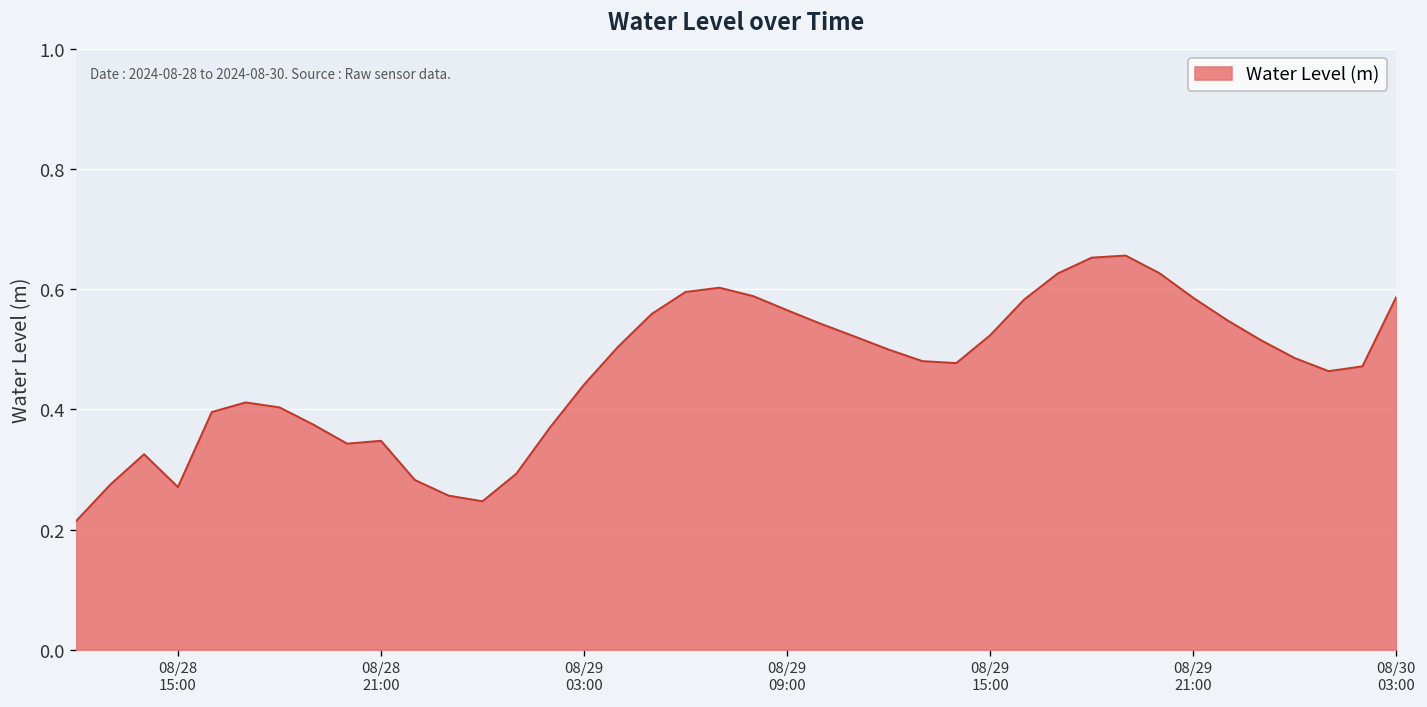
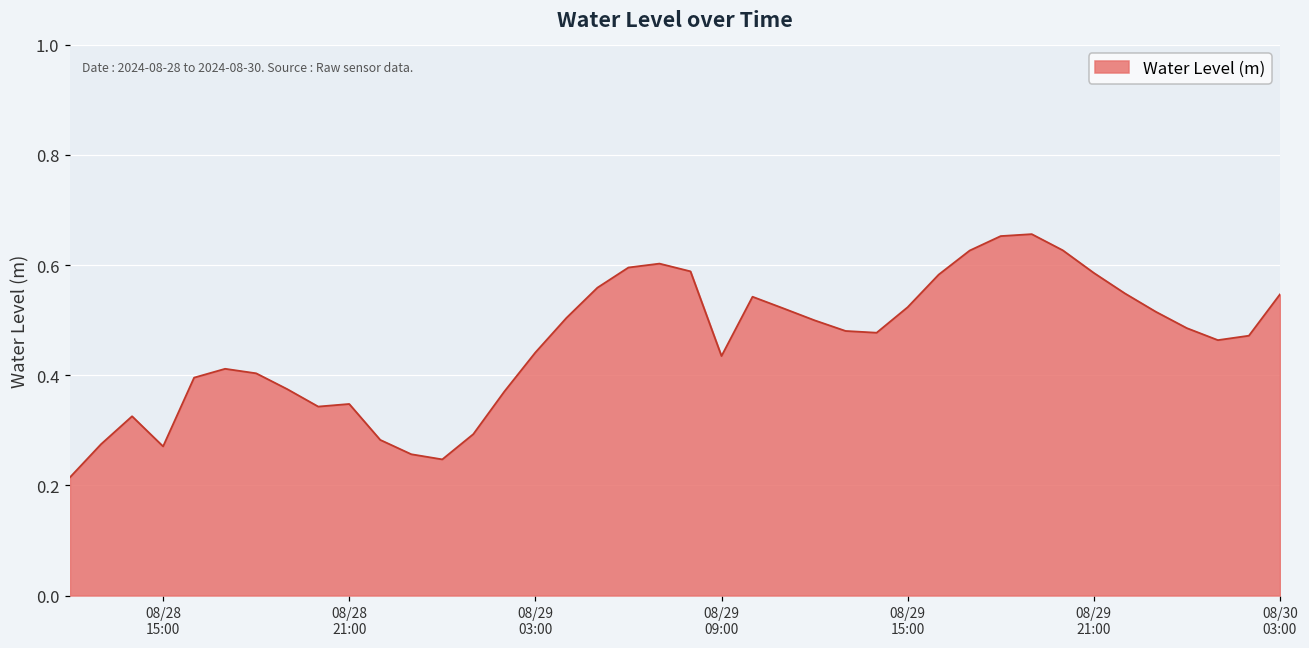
  {
    "08/28 15:00": 0.27,
    "08/28 21:00": 0.35,
    "08/29 03:00": 0.44,
-   "08/29 09:00": 0.57,
+   "08/29 09:00": 0.43,
    "08/29 15:00": 0.52,
    "08/29 21:00": 0.59,
-   "08/30 03:00": 0.59
+   "08/30 03:00": 0.55
  }
